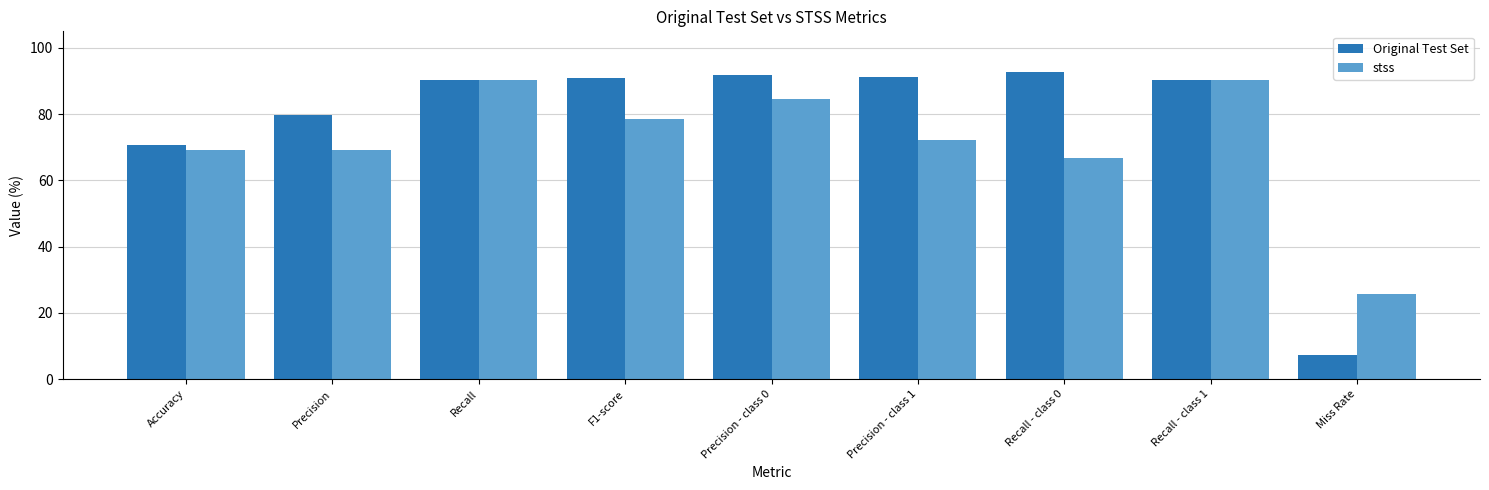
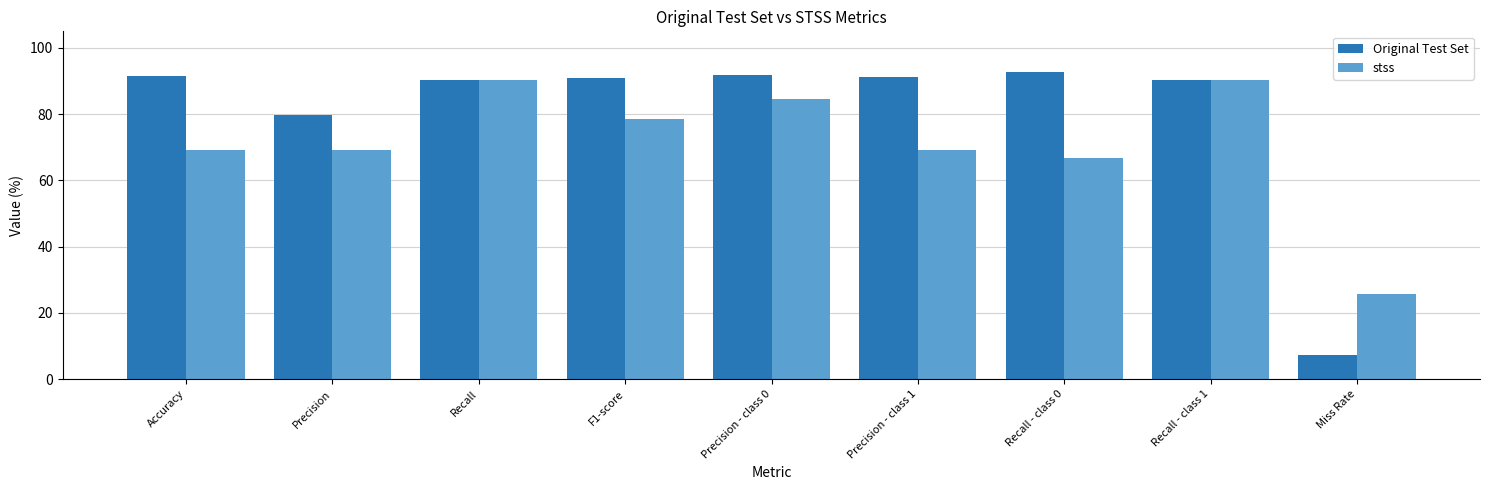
  {
    "Original Test Set": {
-     "Accuracy": 71,
+     "Accuracy": 92,
      "Precision": 80,
      "Recall": 90,
      "F1-score": 91,
      "Precision - class 0": 92,
      "Precision - class 1": 91,
      "Recall - class 0": 93,
      "Recall - class 1": 90,
      "Miss Rate": 7
    },
    "stss": {
      "Accuracy": 69,
      "Precision": 69,
      "Recall": 90,
      "F1-score": 78,
      "Precision - class 0": 84,
-     "Precision - class 1": 72,
+     "Precision - class 1": 69,
      "Recall - class 0": 67,
      "Recall - class 1": 90,
      "Miss Rate": 26
    }
  }
